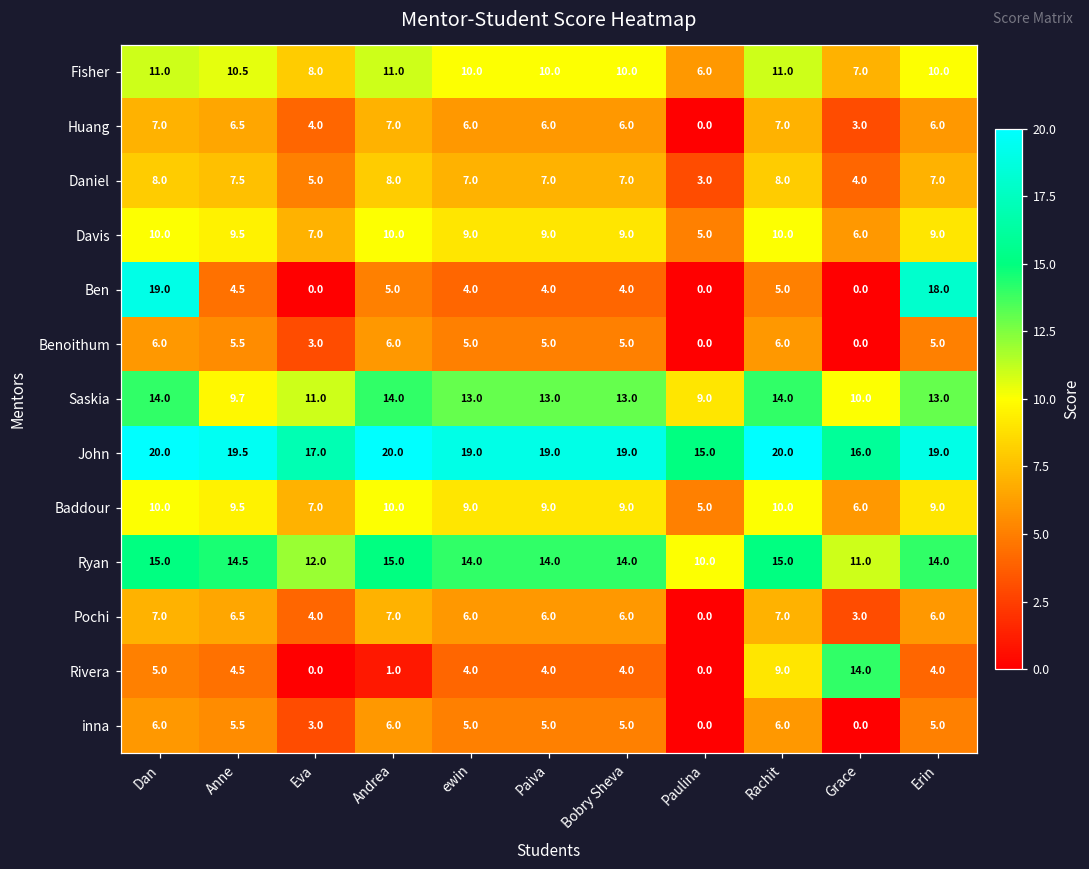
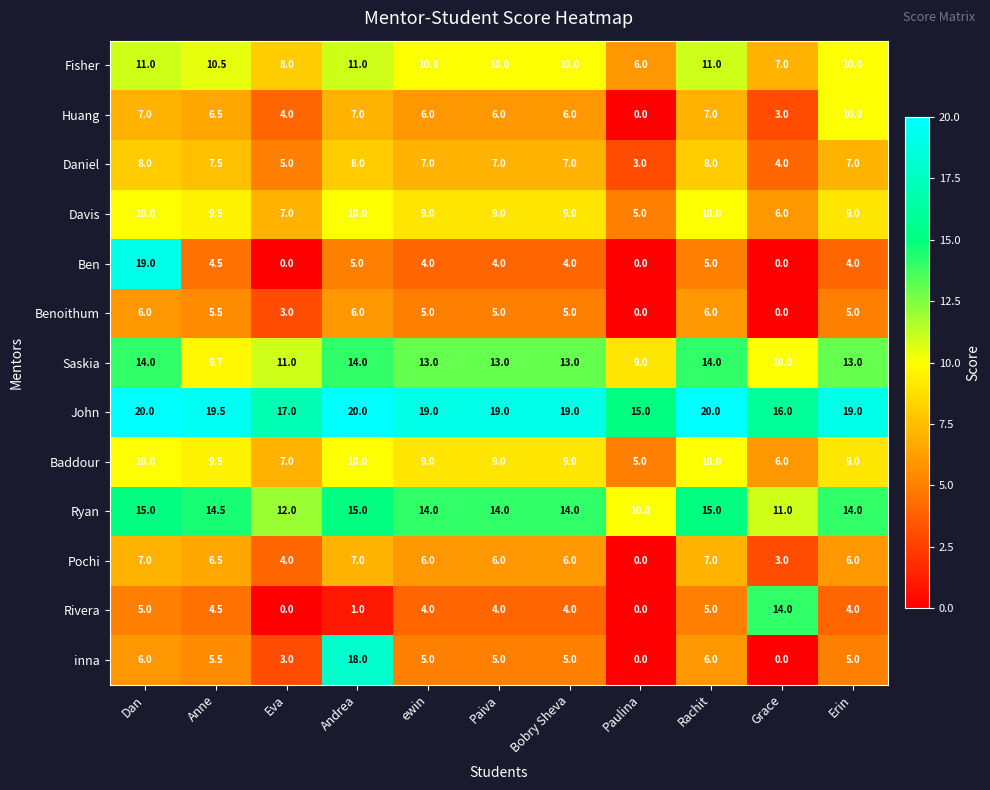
  {
    "Fisher": {
      "Dan": 11.0,
      "Anne": 10.5,
      "Eva": 8.0,
      "Andrea": 11.0,
      "ewin": 10.0,
      "Paiva": 10.0,
      "Bobry Sheva": 10.0,
      "Paulina": 6.0,
      "Rachit": 11.0,
      "Grace": 7.0,
      "Erin": 10.0
    },
    "Huang": {
      "Dan": 7.0,
      "Anne": 6.5,
      "Eva": 4.0,
      "Andrea": 7.0,
      "ewin": 6.0,
      "Paiva": 6.0,
      "Bobry Sheva": 6.0,
      "Paulina": 0.0,
      "Rachit": 7.0,
      "Grace": 3.0,
-     "Erin": 6.0
+     "Erin": 10.0
    },
    "Daniel": {
      "Dan": 8.0,
      "Anne": 7.5,
      "Eva": 5.0,
      "Andrea": 8.0,
      "ewin": 7.0,
      "Paiva": 7.0,
      "Bobry Sheva": 7.0,
      "Paulina": 3.0,
      "Rachit": 8.0,
      "Grace": 4.0,
      "Erin": 7.0
    },
    "Davis": {
      "Dan": 10.0,
      "Anne": 9.5,
      "Eva": 7.0,
      "Andrea": 10.0,
      "ewin": 9.0,
      "Paiva": 9.0,
      "Bobry Sheva": 9.0,
      "Paulina": 5.0,
      "Rachit": 10.0,
      "Grace": 6.0,
      "Erin": 9.0
    },
    "Ben": {
      "Dan": 19.0,
      "Anne": 4.5,
      "Eva": 0.0,
      "Andrea": 5.0,
      "ewin": 4.0,
      "Paiva": 4.0,
      "Bobry Sheva": 4.0,
      "Paulina": 0.0,
      "Rachit": 5.0,
      "Grace": 0.0,
-     "Erin": 18.0
+     "Erin": 4.0
    },
    "Benoithum": {
      "Dan": 6.0,
      "Anne": 5.5,
      "Eva": 3.0,
      "Andrea": 6.0,
      "ewin": 5.0,
      "Paiva": 5.0,
      "Bobry Sheva": 5.0,
      "Paulina": 0.0,
      "Rachit": 6.0,
      "Grace": 0.0,
      "Erin": 5.0
    },
    "Saskia": {
      "Dan": 14.0,
      "Anne": 9.7,
      "Eva": 11.0,
      "Andrea": 14.0,
      "ewin": 13.0,
      "Paiva": 13.0,
      "Bobry Sheva": 13.0,
      "Paulina": 9.0,
      "Rachit": 14.0,
      "Grace": 10.0,
      "Erin": 13.0
    },
    "John": {
      "Dan": 20.0,
      "Anne": 19.5,
      "Eva": 17.0,
      "Andrea": 20.0,
      "ewin": 19.0,
      "Paiva": 19.0,
      "Bobry Sheva": 19.0,
      "Paulina": 15.0,
      "Rachit": 20.0,
      "Grace": 16.0,
      "Erin": 19.0
    },
    "Baddour": {
      "Dan": 10.0,
      "Anne": 9.5,
      "Eva": 7.0,
      "Andrea": 10.0,
      "ewin": 9.0,
      "Paiva": 9.0,
      "Bobry Sheva": 9.0,
      "Paulina": 5.0,
      "Rachit": 10.0,
      "Grace": 6.0,
      "Erin": 9.0
    },
    "Ryan": {
      "Dan": 15.0,
      "Anne": 14.5,
      "Eva": 12.0,
      "Andrea": 15.0,
      "ewin": 14.0,
      "Paiva": 14.0,
      "Bobry Sheva": 14.0,
      "Paulina": 10.0,
      "Rachit": 15.0,
      "Grace": 11.0,
      "Erin": 14.0
    },
    "Pochi": {
      "Dan": 7.0,
      "Anne": 6.5,
      "Eva": 4.0,
      "Andrea": 7.0,
      "ewin": 6.0,
      "Paiva": 6.0,
      "Bobry Sheva": 6.0,
      "Paulina": 0.0,
      "Rachit": 7.0,
      "Grace": 3.0,
      "Erin": 6.0
    },
    "Rivera": {
      "Dan": 5.0,
      "Anne": 4.5,
      "Eva": 0.0,
      "Andrea": 1.0,
      "ewin": 4.0,
      "Paiva": 4.0,
      "Bobry Sheva": 4.0,
      "Paulina": 0.0,
-     "Rachit": 9.0,
+     "Rachit": 5.0,
      "Grace": 14.0,
      "Erin": 4.0
    },
    "inna": {
      "Dan": 6.0,
      "Anne": 5.5,
      "Eva": 3.0,
-     "Andrea": 6.0,
+     "Andrea": 18.0,
      "ewin": 5.0,
      "Paiva": 5.0,
      "Bobry Sheva": 5.0,
      "Paulina": 0.0,
      "Rachit": 6.0,
      "Grace": 0.0,
      "Erin": 5.0
    }
  }
